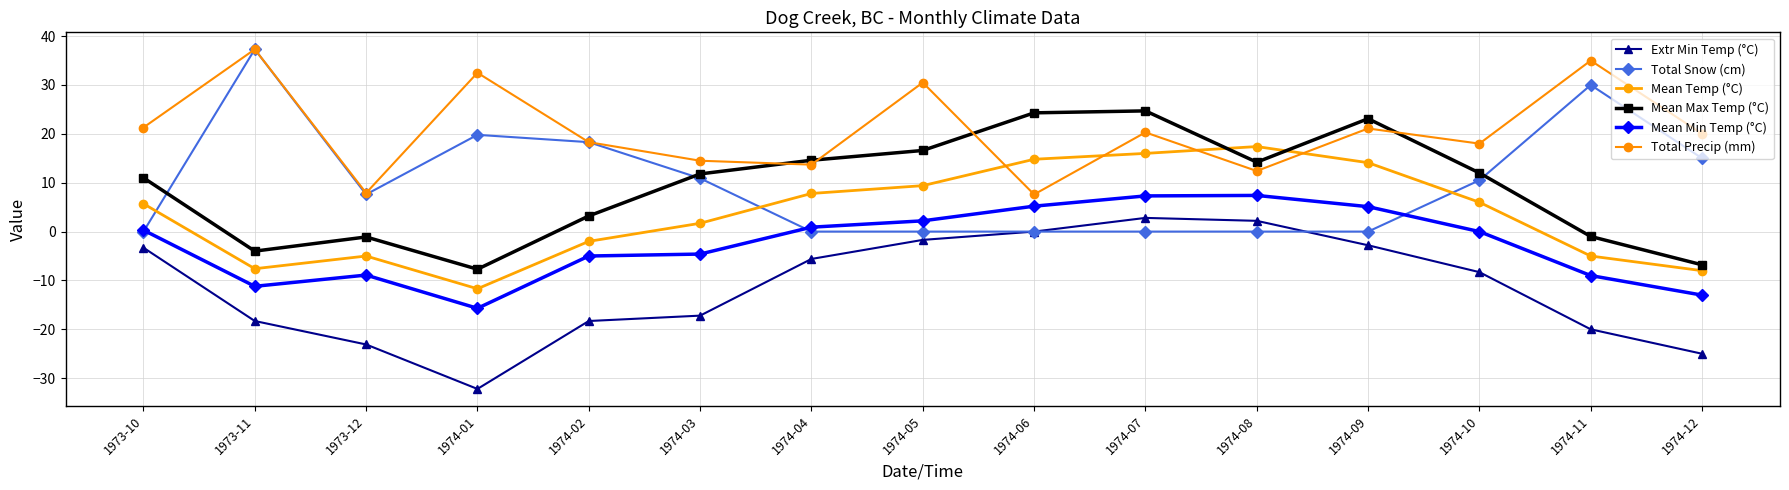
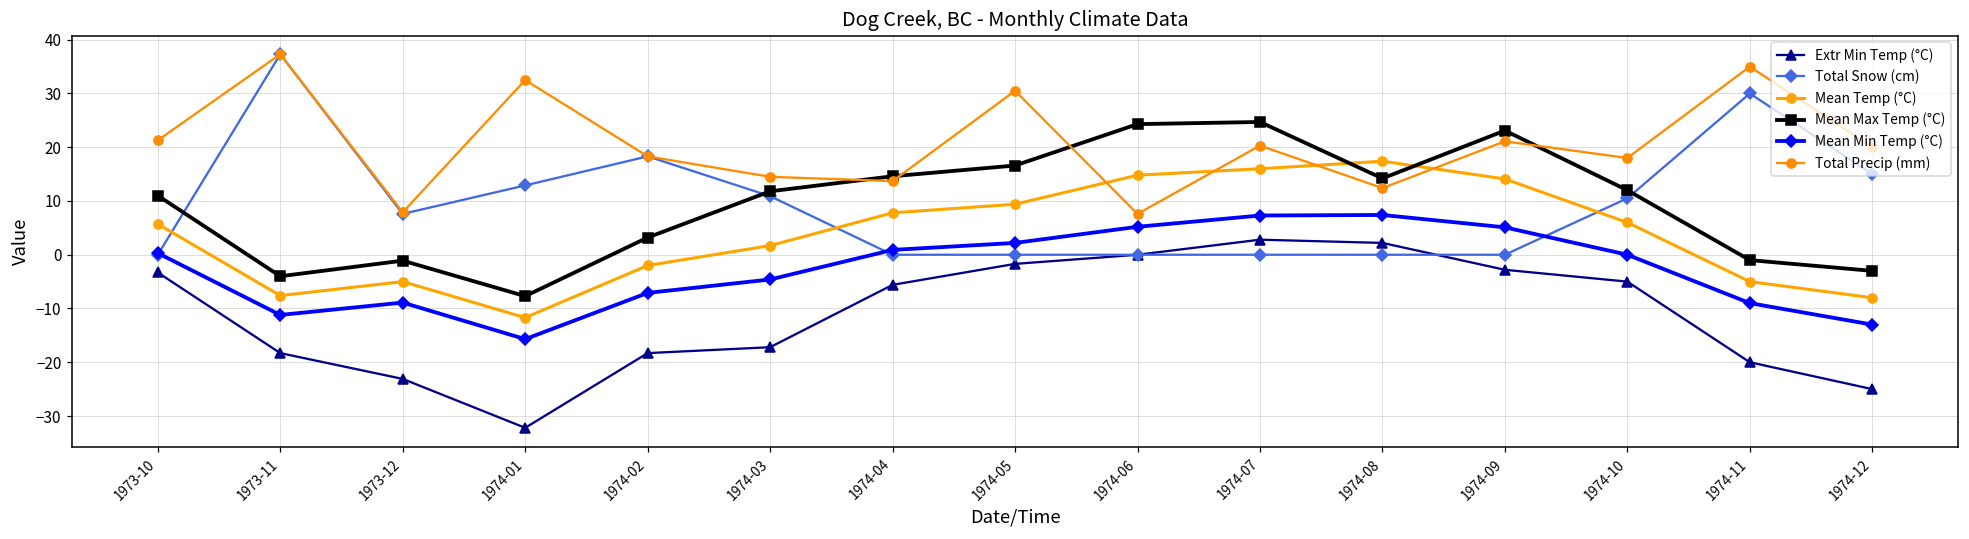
  {
    "Extr Min Temp (°C)": {
      "1973-10": -3,
      "1973-11": -18,
      "1973-12": -23,
      "1974-01": -32,
      "1974-02": -18,
      "1974-03": -17,
      "1974-04": -6,
      "1974-05": -2,
      "1974-07": 3,
      "1974-08": 2,
      "1974-09": -3,
-     "1974-10": -8,
+     "1974-10": -5,
      "1974-11": -20,
      "1974-12": -25
    },
    "Total Snow (cm)": {
-     "1974-01": 20,
+     "1974-01": 13,
      "1974-03": 11,
      "1974-04": 0,
      "1974-05": 0,
      "1974-07": 0,
      "1974-08": 0,
      "1974-09": 0,
      "1974-10": 11,
      "1974-11": 30
    },
    "Mean Max Temp (°C)": {
      "1973-10": 11,
      "1973-11": -4,
      "1973-12": -1,
      "1974-01": -8,
      "1974-02": 3,
      "1974-03": 12,
      "1974-04": 15,
      "1974-05": 17,
      "1974-06": 24,
      "1974-07": 25,
      "1974-08": 14,
      "1974-09": 23,
      "1974-10": 12,
      "1974-11": -1,
-     "1974-12": -7
+     "1974-12": -3
    },
    "Mean Min Temp (°C)": {
      "1973-11": -11,
      "1973-12": -9,
      "1974-01": -16,
-     "1974-02": -5,
+     "1974-02": -7,
      "1974-03": -5,
      "1974-04": 1,
      "1974-05": 2,
      "1974-06": 5,
      "1974-07": 7,
      "1974-08": 7,
      "1974-09": 5,
      "1974-10": 0,
      "1974-11": -9,
      "1974-12": -13
    }
  }
